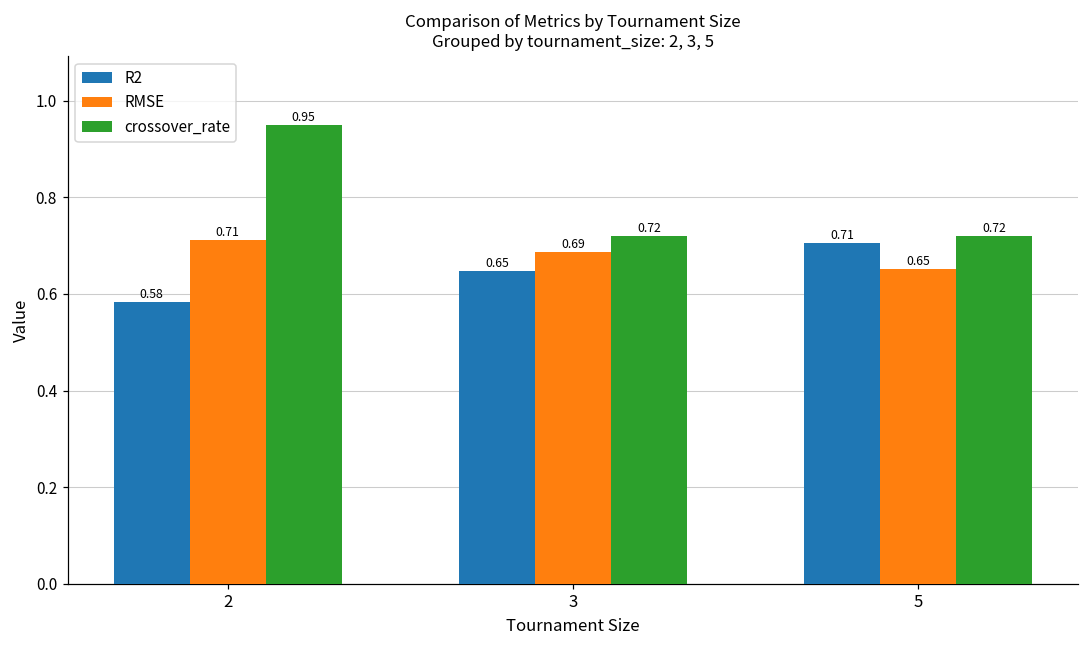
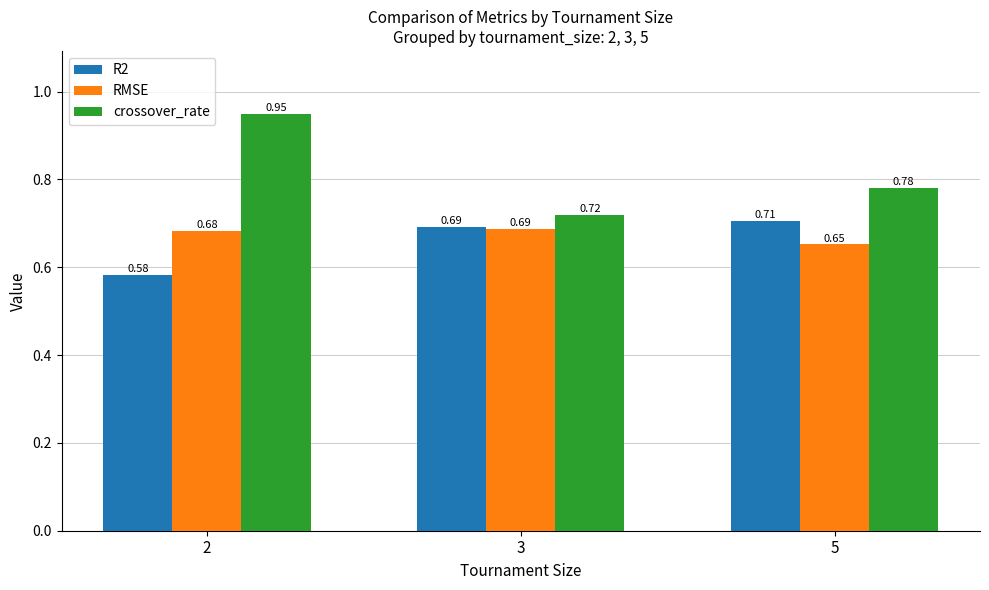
  {
    "R2": {
      "2": 0.58,
-     "3": 0.65,
+     "3": 0.69,
      "5": 0.71
    },
    "RMSE": {
-     "2": 0.71,
+     "2": 0.68,
      "3": 0.69,
      "5": 0.65
    },
    "crossover_rate": {
      "2": 0.95,
      "3": 0.72,
-     "5": 0.72
+     "5": 0.78
    }
  }
